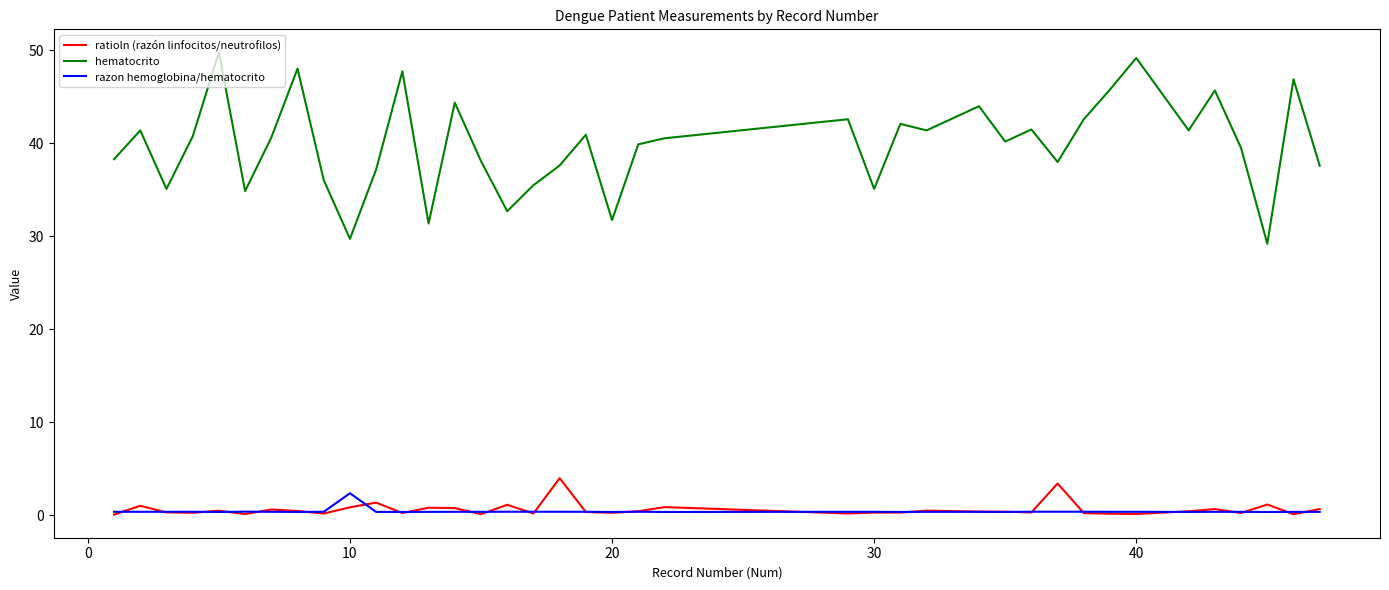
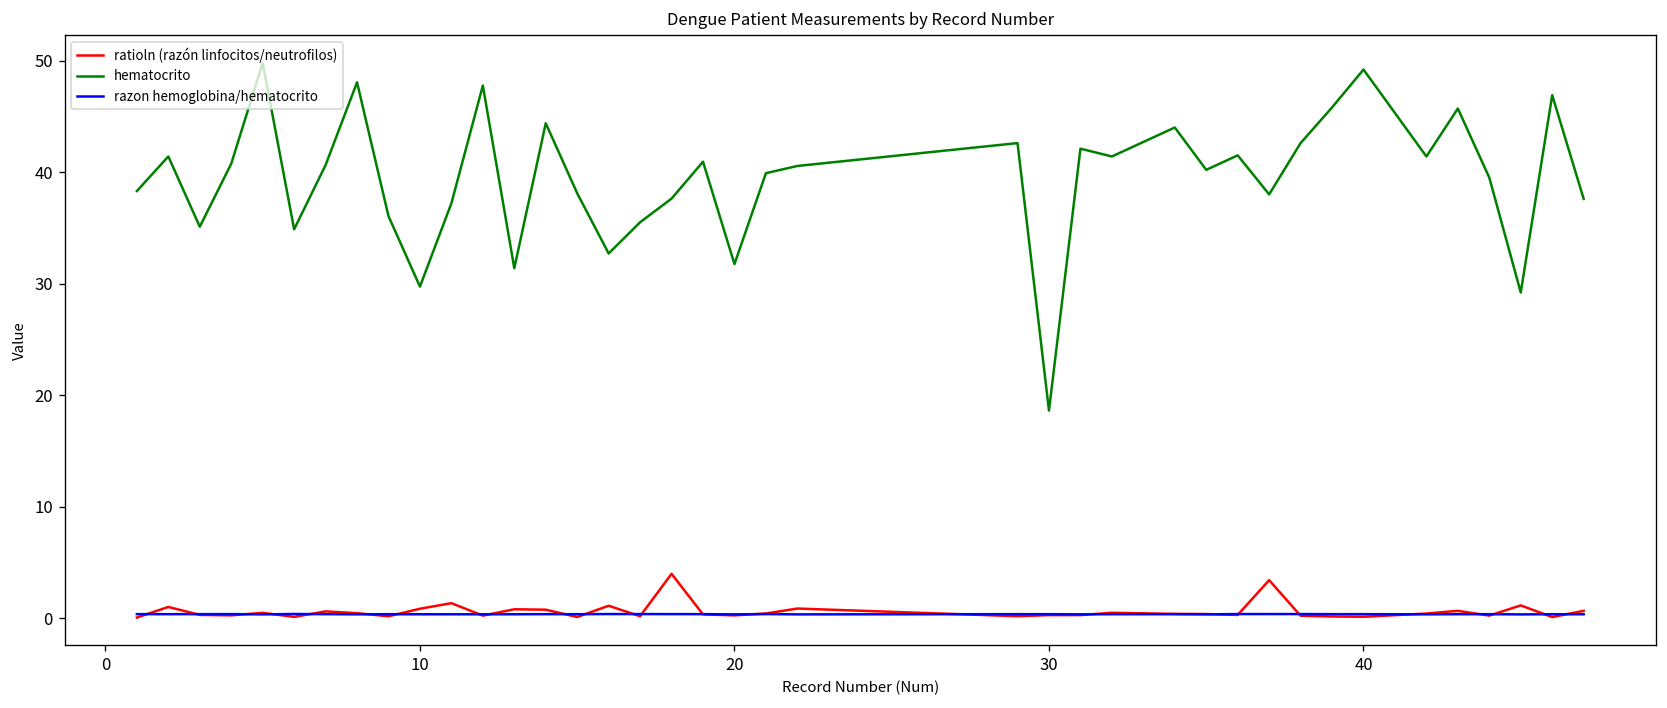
  {
    "ratioln (razón linfocitos/neutrofilos)": {
      "10": 1
    },
    "hematocrito": {
      "10": 30,
      "20": 32,
-     "30": 35,
+     "30": 19,
      "40": 49
    },
    "razon hemoglobina/hematocrito": {
-     "10": 2
+     "10": 0
    }
  }
